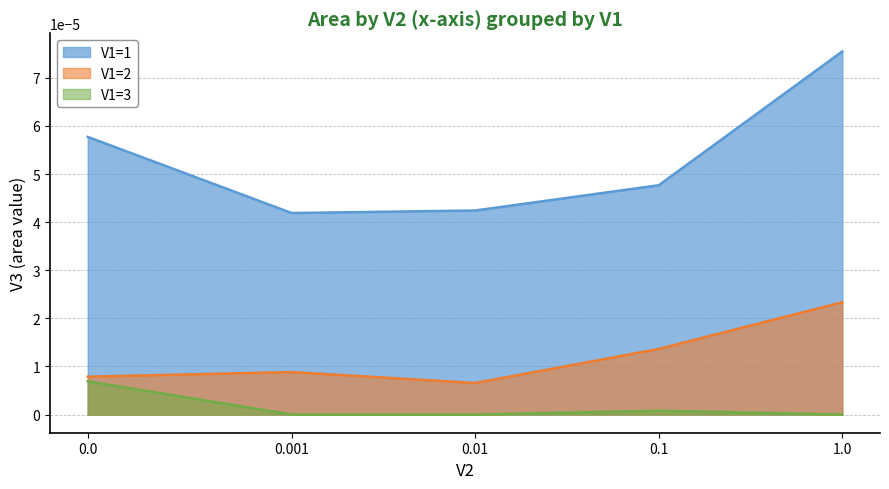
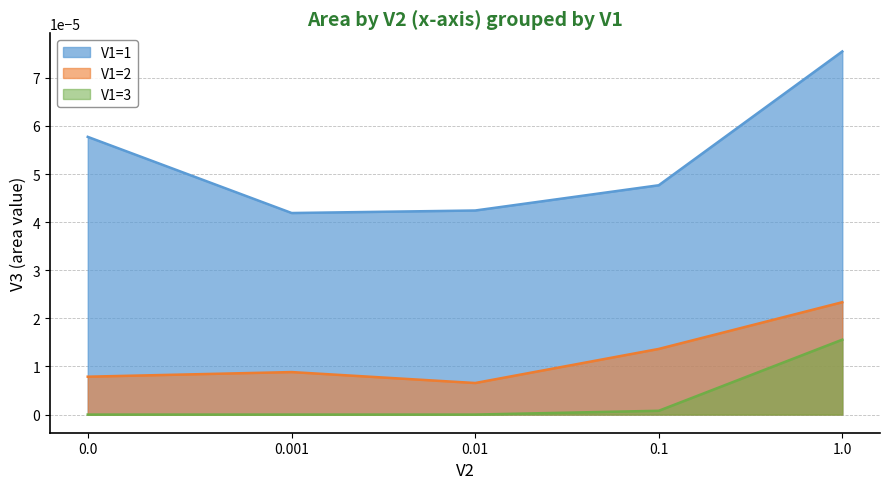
  {
    "V1=1": {
      "0.0": 0.000058,
      "0.001": 0.000042,
      "0.01": 0.000042,
      "0.1": 0.000048,
      "1.0": 0.000075
    },
    "V1=2": {
      "0.0": 0.000008,
      "0.001": 0.000009,
      "0.01": 0.000007,
      "0.1": 0.000014,
      "1.0": 0.000023
    },
    "V1=3": {
-     "0.0": 0.00001,
+     "0.0": 0.00000,
      "0.001": 0.00000,
      "0.01": 0.00000,
      "0.1": 0.000001,
-     "1.0": 0.00000
+     "1.0": 0.00002
    }
  }
